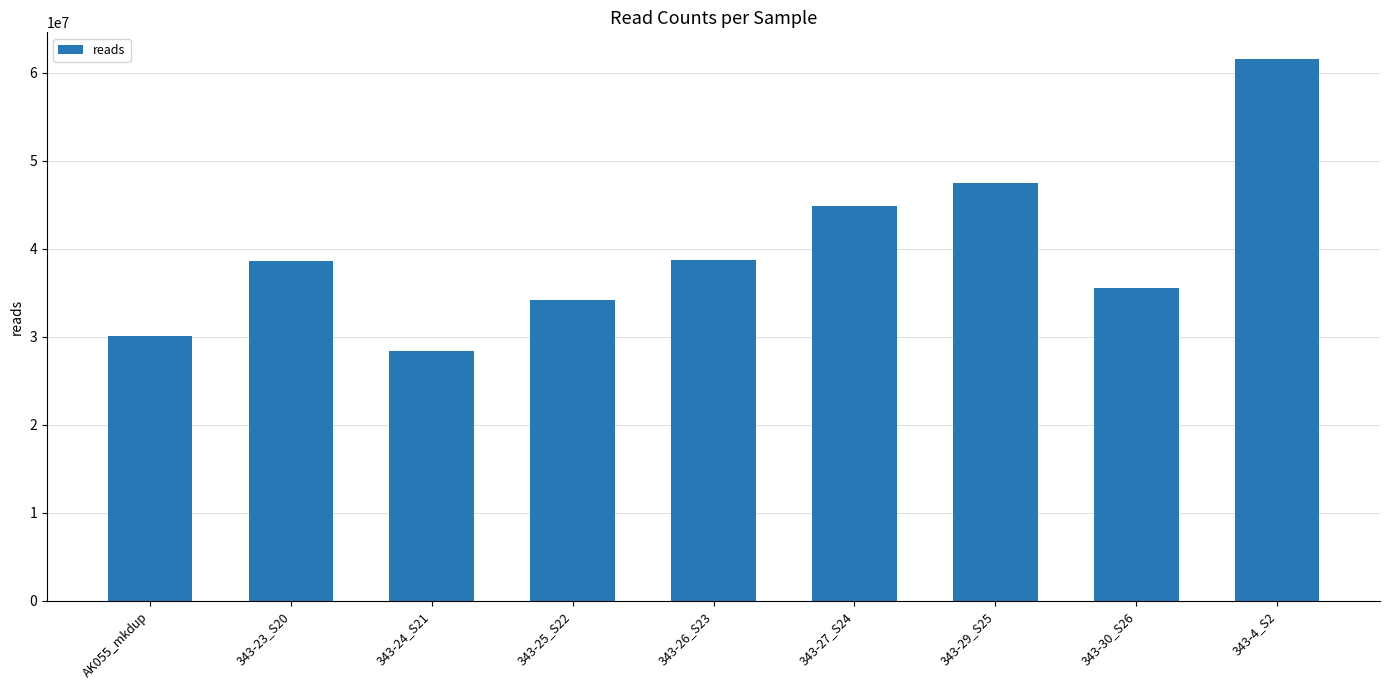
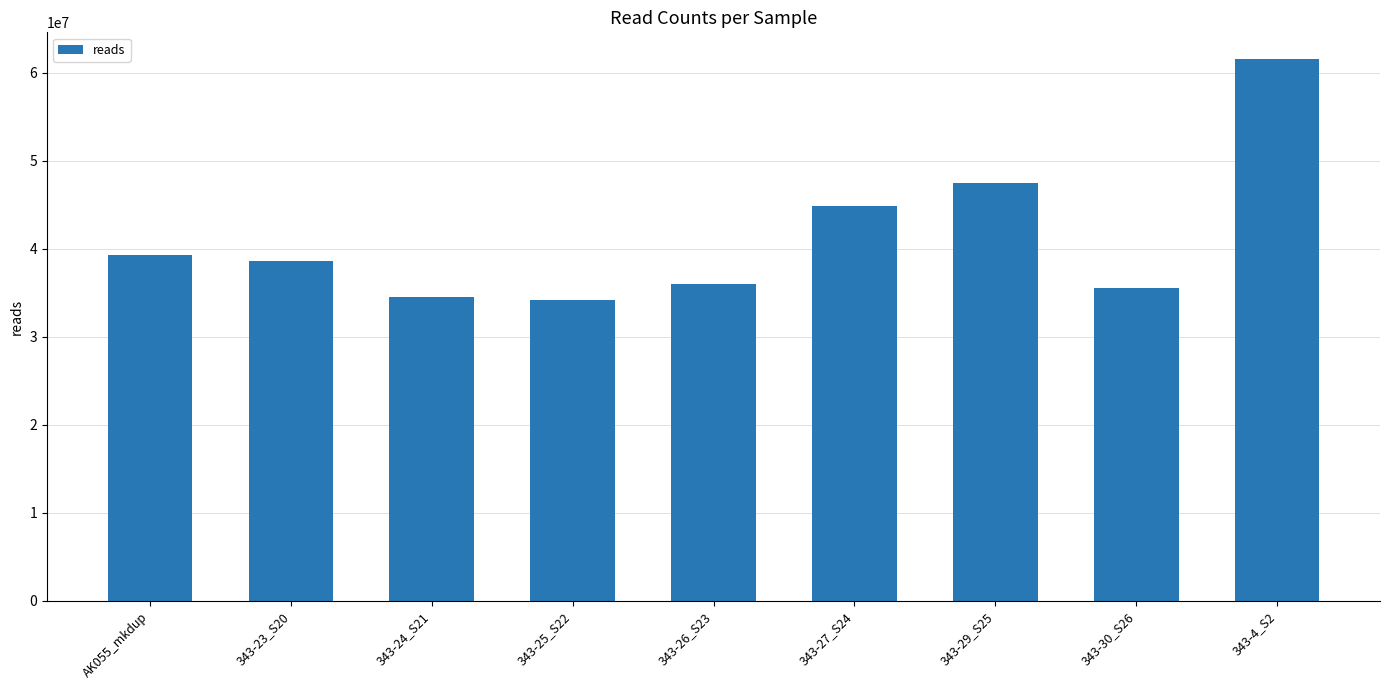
  {
-   "AK055_mkdup": 30000000,
+   "AK055_mkdup": 39000000,
    "343-23_S20": 39000000,
-   "343-24_S21": 28000000,
+   "343-24_S21": 35000000,
    "343-25_S22": 34000000,
-   "343-26_S23": 39000000,
+   "343-26_S23": 36000000,
    "343-27_S24": 45000000,
    "343-29_S25": 48000000,
    "343-30_S26": 36000000,
    "343-4_S2": 62000000
  }
